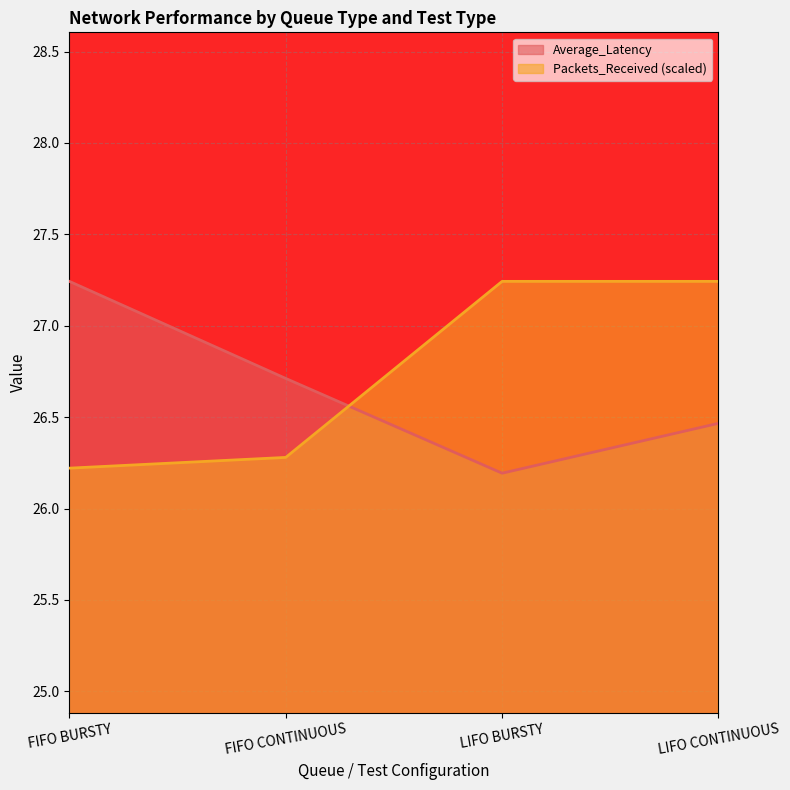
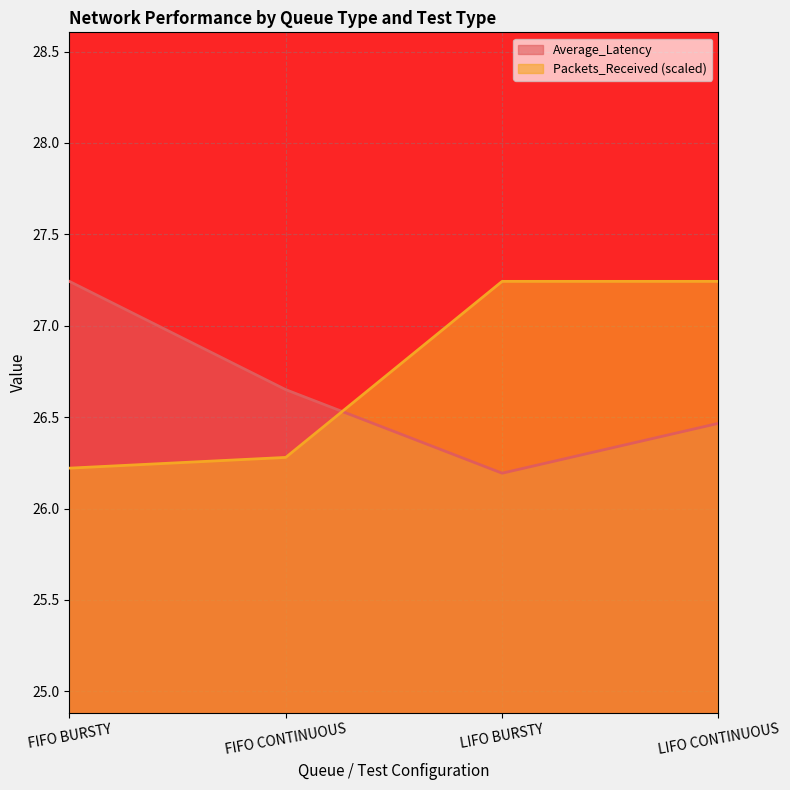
  {
    "Average_Latency": {
      "FIFO BURSTY": 27.24,
-     "FIFO CONTINUOUS": 26.71,
+     "FIFO CONTINUOUS": 26.65,
      "LIFO BURSTY": 26.19,
      "LIFO CONTINUOUS": 26.47
    },
    "Packets_Received (scaled)": {
      "FIFO BURSTY": 26.22,
      "FIFO CONTINUOUS": 26.28,
      "LIFO BURSTY": 27.24,
      "LIFO CONTINUOUS": 27.24
    }
  }
